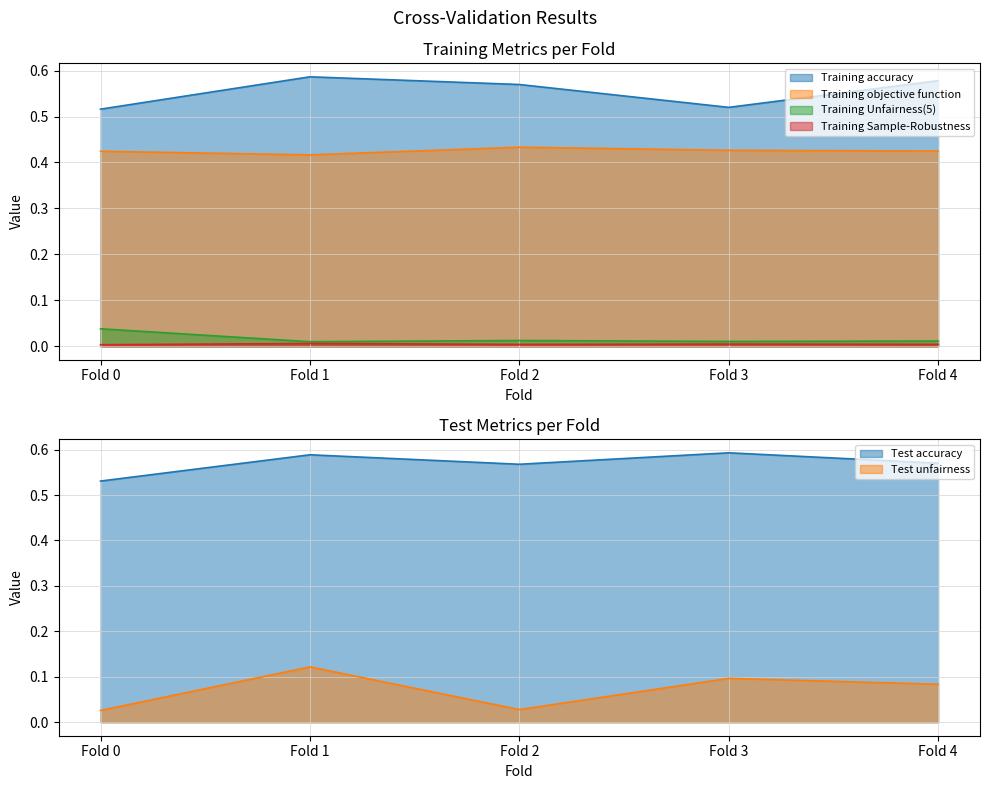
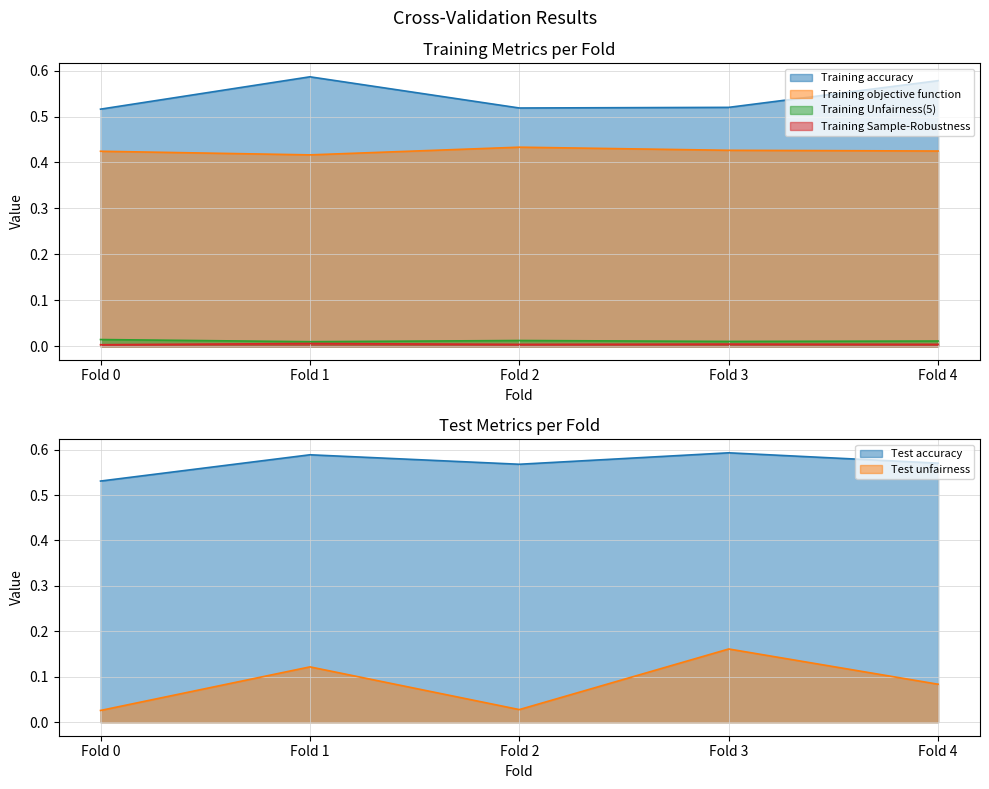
  {
    "Training Metrics per Fold": {
      "Training accuracy": {
        "Fold 0": 0.52,
        "Fold 1": 0.59,
-       "Fold 2": 0.57,
+       "Fold 2": 0.52,
        "Fold 3": 0.52
      },
      "Training objective function": {
        "Fold 0": 0.42,
        "Fold 1": 0.42,
        "Fold 2": 0.43,
        "Fold 3": 0.43,
        "Fold 4": 0.42
      },
      "Training Unfairness(5)": {
-       "Fold 0": 0.04,
+       "Fold 0": 0.01,
        "Fold 2": 0.01,
        "Fold 3": 0.01,
        "Fold 4": 0.01
      },
      "Training Sample-Robustness": {
        "Fold 0": 0.00,
        "Fold 2": 0.00,
        "Fold 3": 0.00,
        "Fold 4": 0.00
      }
    },
    "Test Metrics per Fold": {
      "Test accuracy": {
        "Fold 0": 0.53,
        "Fold 1": 0.59,
        "Fold 2": 0.57,
        "Fold 3": 0.59
      },
      "Test unfairness": {
        "Fold 0": 0.03,
        "Fold 1": 0.12,
        "Fold 2": 0.03,
-       "Fold 3": 0.10,
+       "Fold 3": 0.16,
        "Fold 4": 0.08
      }
    }
  }
